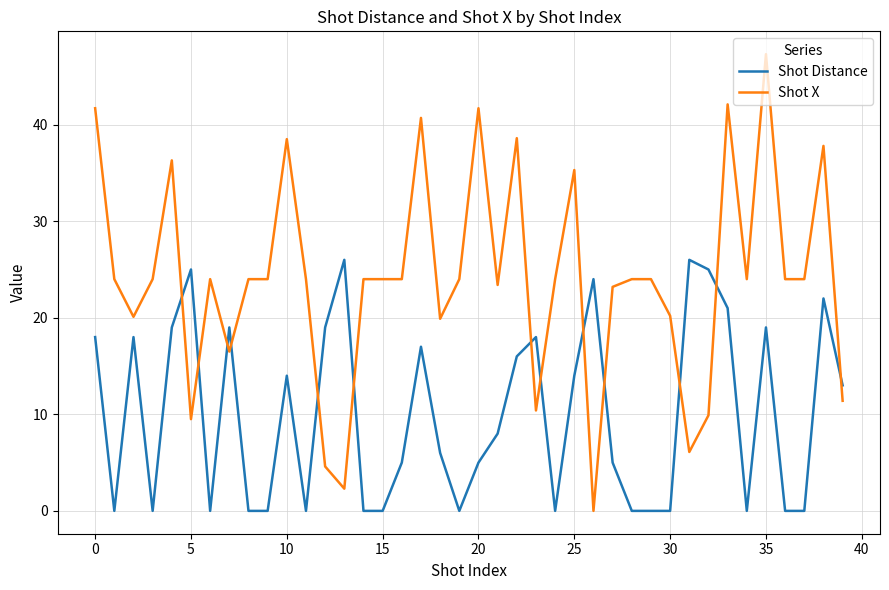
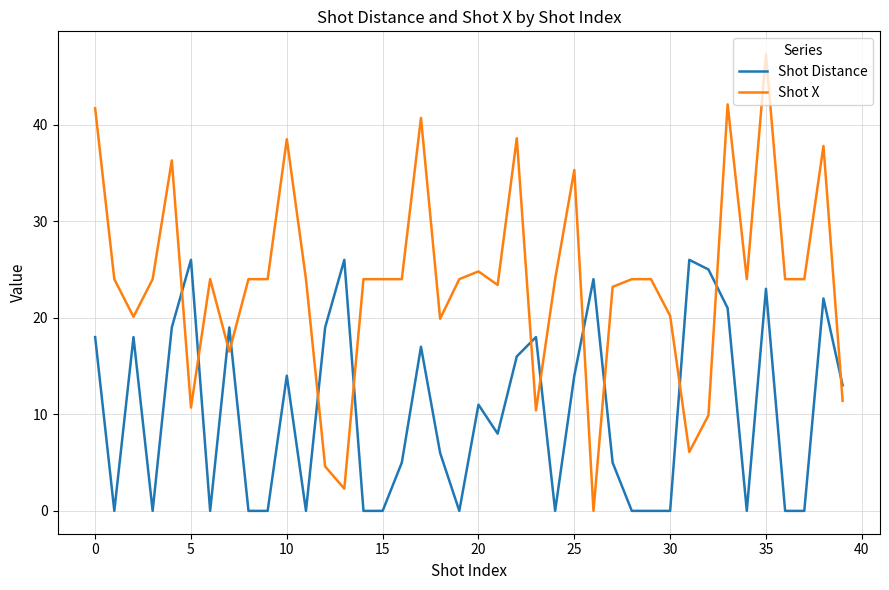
  {
    "Shot Distance": {
      "0": 18,
-     "5": 25,
+     "5": 26,
      "10": 14,
      "15": 0,
-     "20": 5,
+     "20": 11,
      "25": 14,
      "30": 0,
-     "35": 19
+     "35": 23
    },
    "Shot X": {
      "0": 42,
-     "5": 10,
+     "5": 11,
      "10": 39,
      "15": 24,
-     "20": 42,
+     "20": 25,
      "25": 35,
      "30": 20
    }
  }
